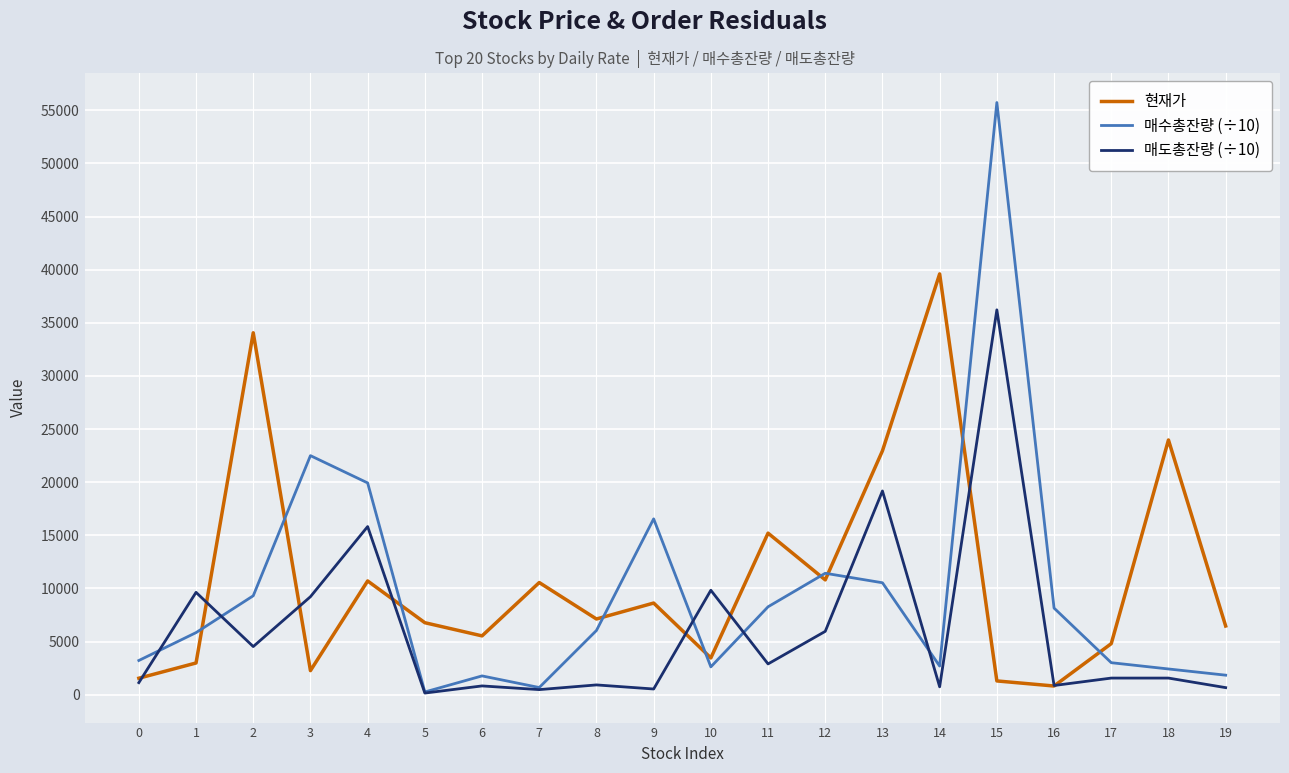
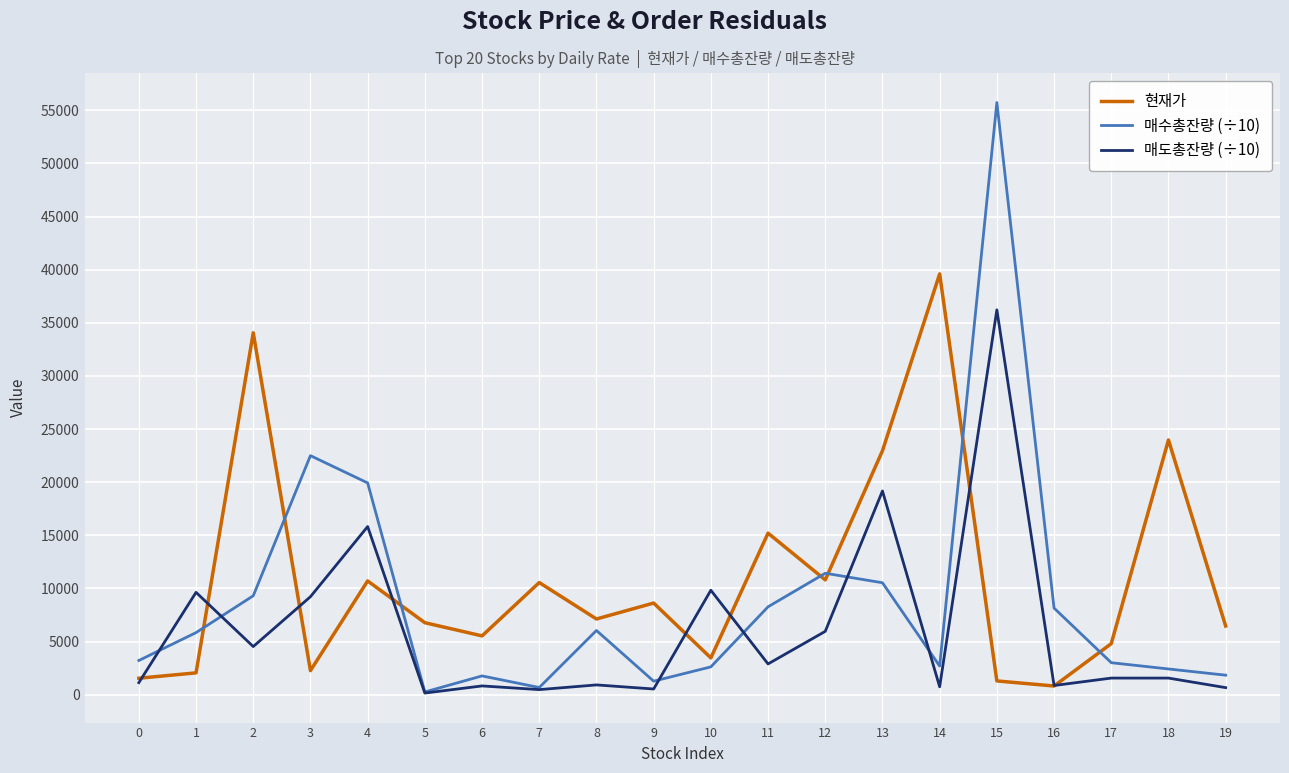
  {
    "현재가": {
      "0": 1500,
-     "1": 3000,
+     "1": 2000,
      "2": 34100,
      "3": 2300,
      "4": 10700,
      "5": 6800,
      "6": 5500,
      "7": 10600,
      "8": 7100,
      "9": 8600,
      "10": 3500,
      "11": 15200,
      "12": 10800,
      "13": 23000,
      "14": 39600,
      "15": 1300,
      "17": 4800,
      "18": 24000,
      "19": 6500
    },
    "매수총잔량 (÷10)": {
      "0": 3200,
      "1": 5800,
      "2": 9300,
      "3": 22500,
      "4": 19900,
      "6": 1800,
      "8": 6000,
-     "9": 16500,
+     "9": 1300,
      "10": 2600,
      "11": 8300,
      "12": 11400,
      "13": 10500,
      "14": 2700,
      "15": 55700,
      "16": 8100,
      "17": 3000,
      "18": 2400,
      "19": 1800
    },
    "매도총잔량 (÷10)": {
      "0": 1100,
      "1": 9600,
      "2": 4500,
      "3": 9200,
      "4": 15800,
      "6": 800,
      "8": 900,
      "9": 500,
      "10": 9800,
      "11": 2900,
      "12": 6000,
      "13": 19200,
      "14": 700,
      "15": 36200,
      "17": 1600,
      "18": 1600,
      "19": 700
    }
  }
